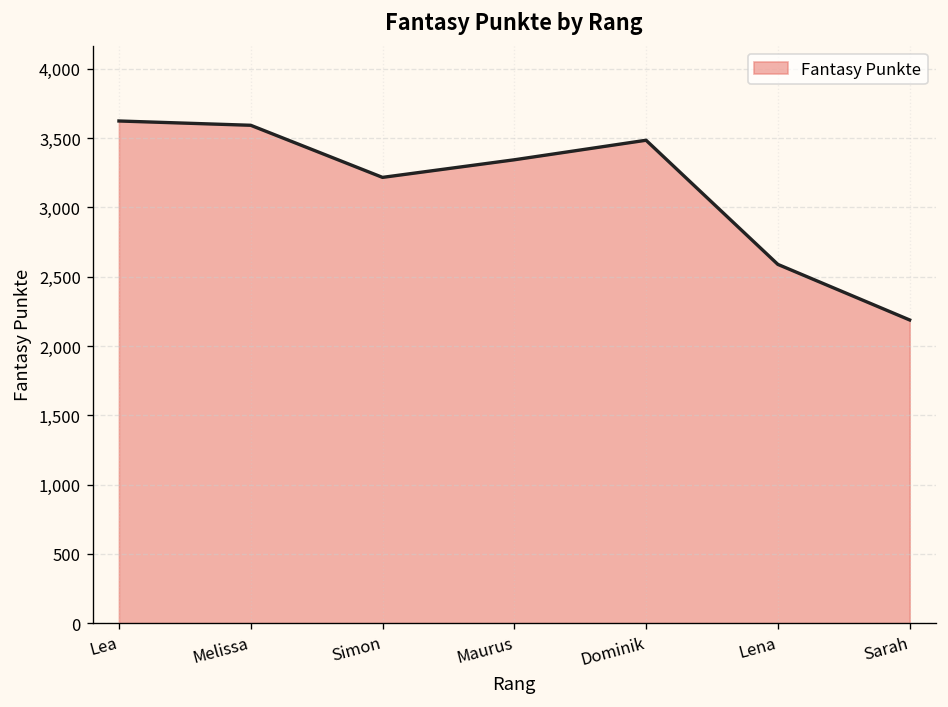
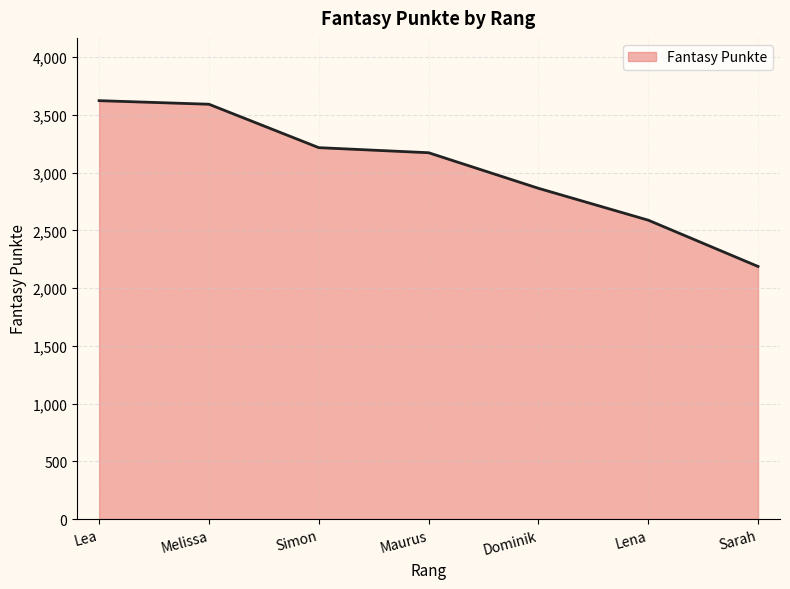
  {
    "Lea": "3,620",
    "Melissa": "3,590",
    "Simon": "3,220",
-   "Maurus": "3,340",
-   "Dominik": "3,490",
+   "Maurus": "3,170",
+   "Dominik": "2,870",
    "Lena": "2,590",
    "Sarah": "2,190"
  }
